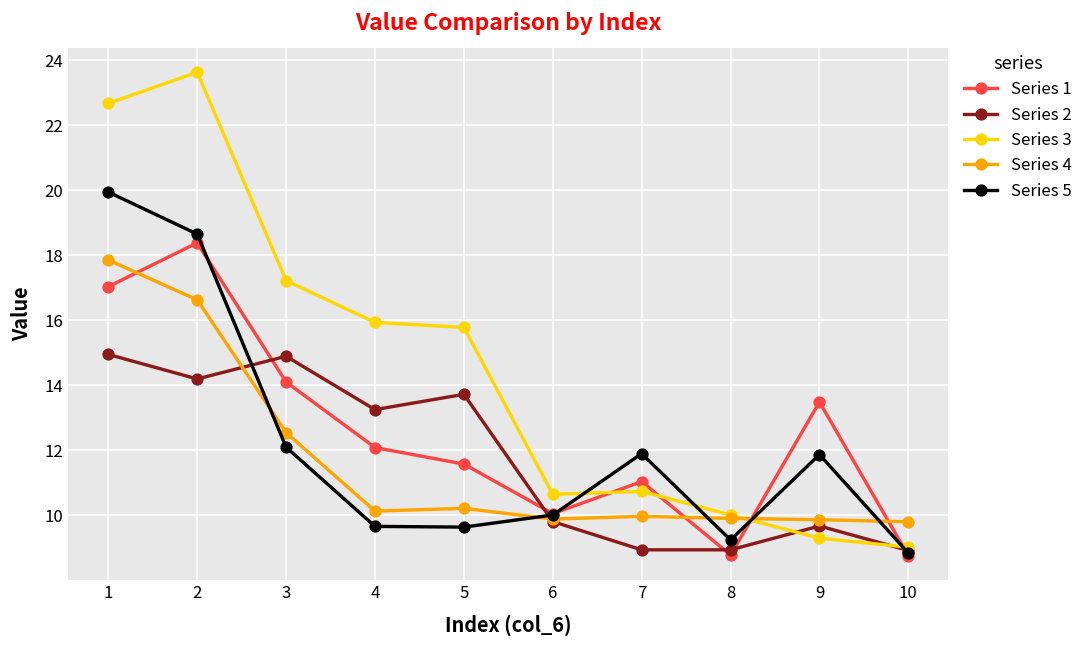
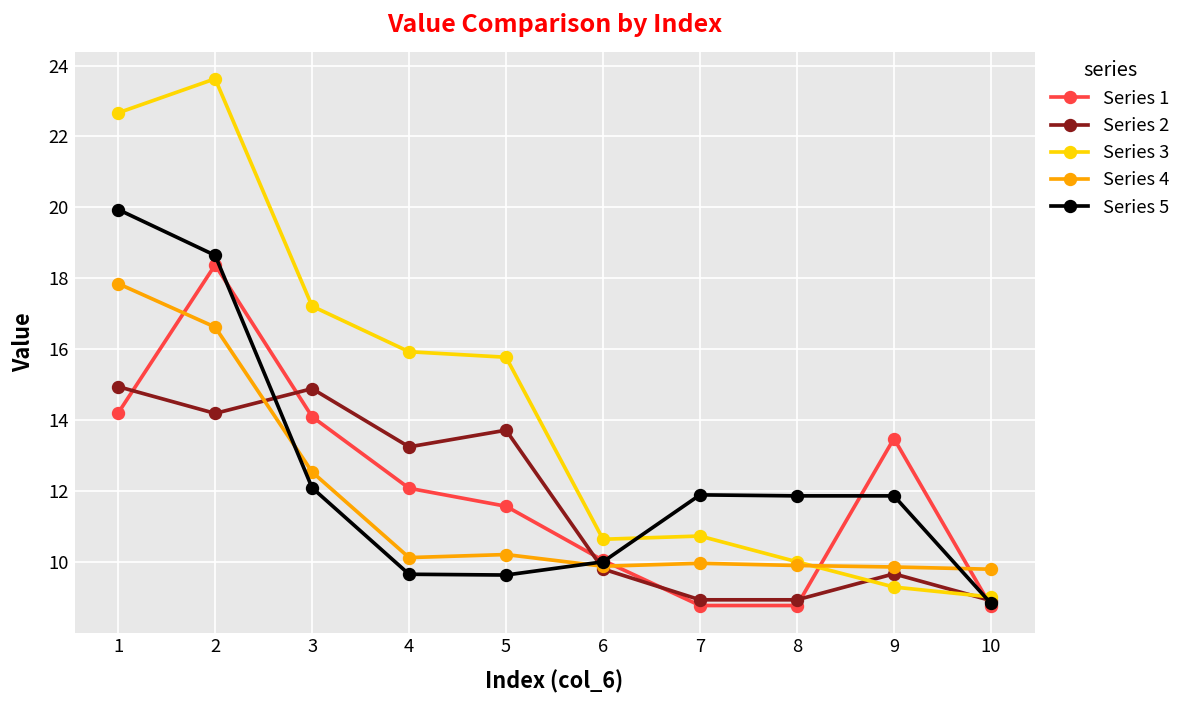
  {
    "Series 1": {
-     "1": 17.0,
+     "1": 14.2,
      "2": 18.4,
      "3": 14.1,
      "4": 12.1,
      "5": 11.6,
-     "7": 11.0,
+     "7": 8.8,
      "8": 8.8,
      "9": 13.5
    },
    "Series 2": {
      "1": 14.9,
      "2": 14.2,
      "3": 14.9,
      "4": 13.2,
      "5": 13.7,
      "7": 8.9,
      "8": 8.9,
      "9": 9.7
    },
    "Series 5": {
      "1": 19.9,
      "2": 18.6,
      "3": 12.1,
      "4": 9.7,
      "5": 9.6,
      "7": 11.9,
-     "8": 9.2,
+     "8": 11.9,
      "9": 11.9
    }
  }
